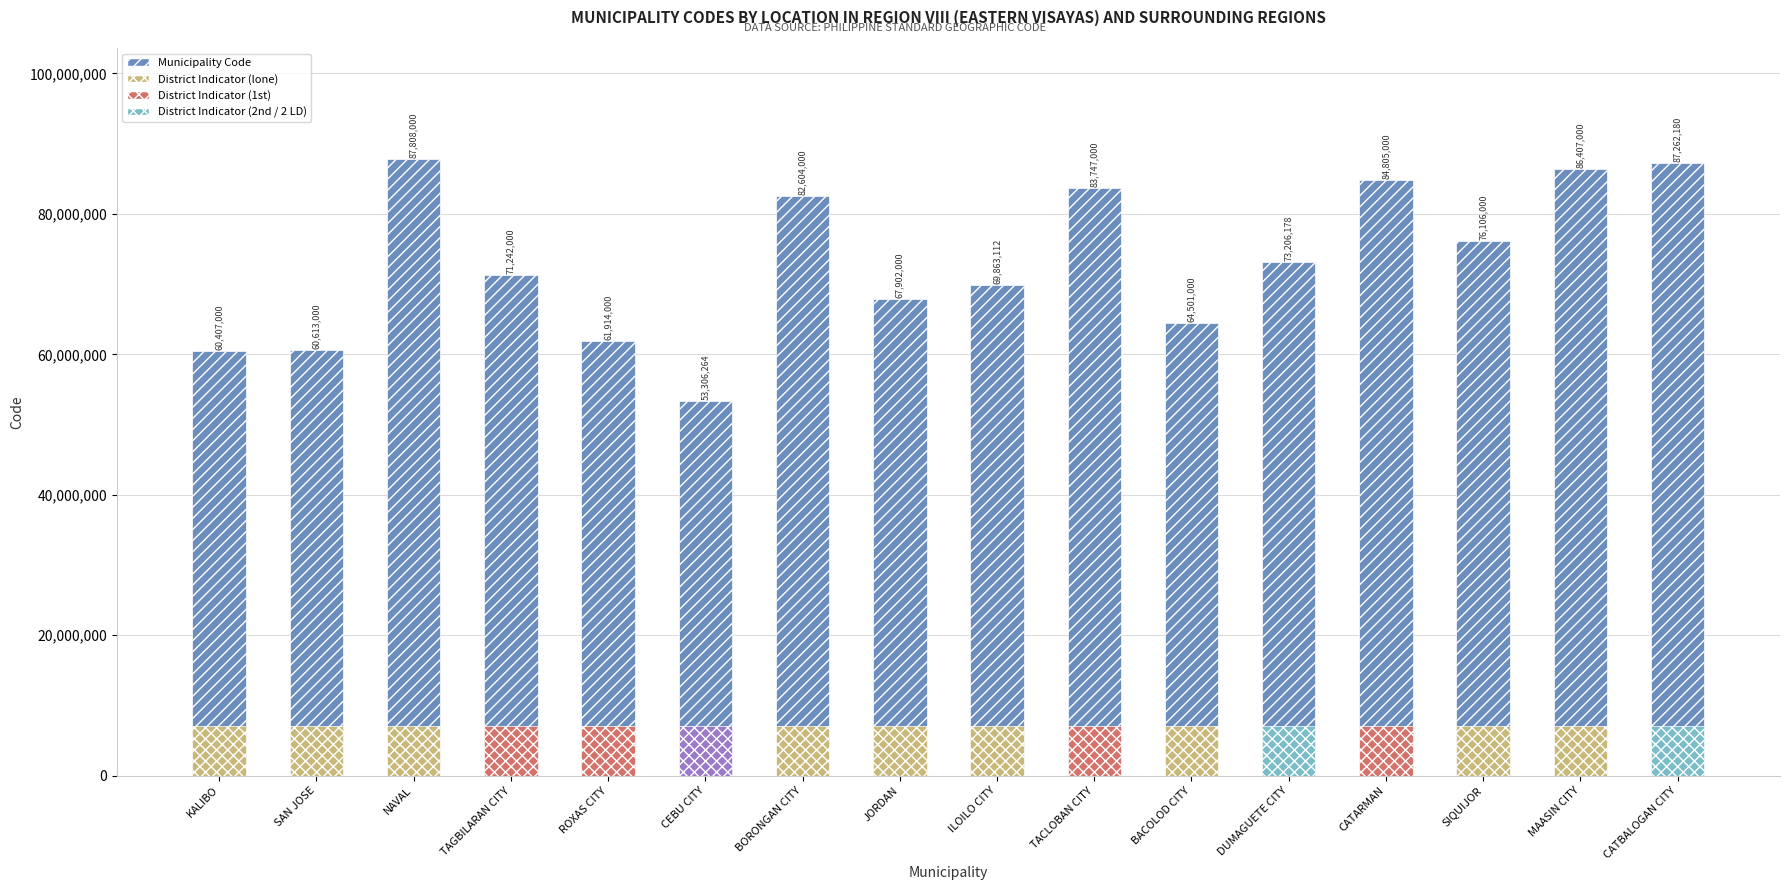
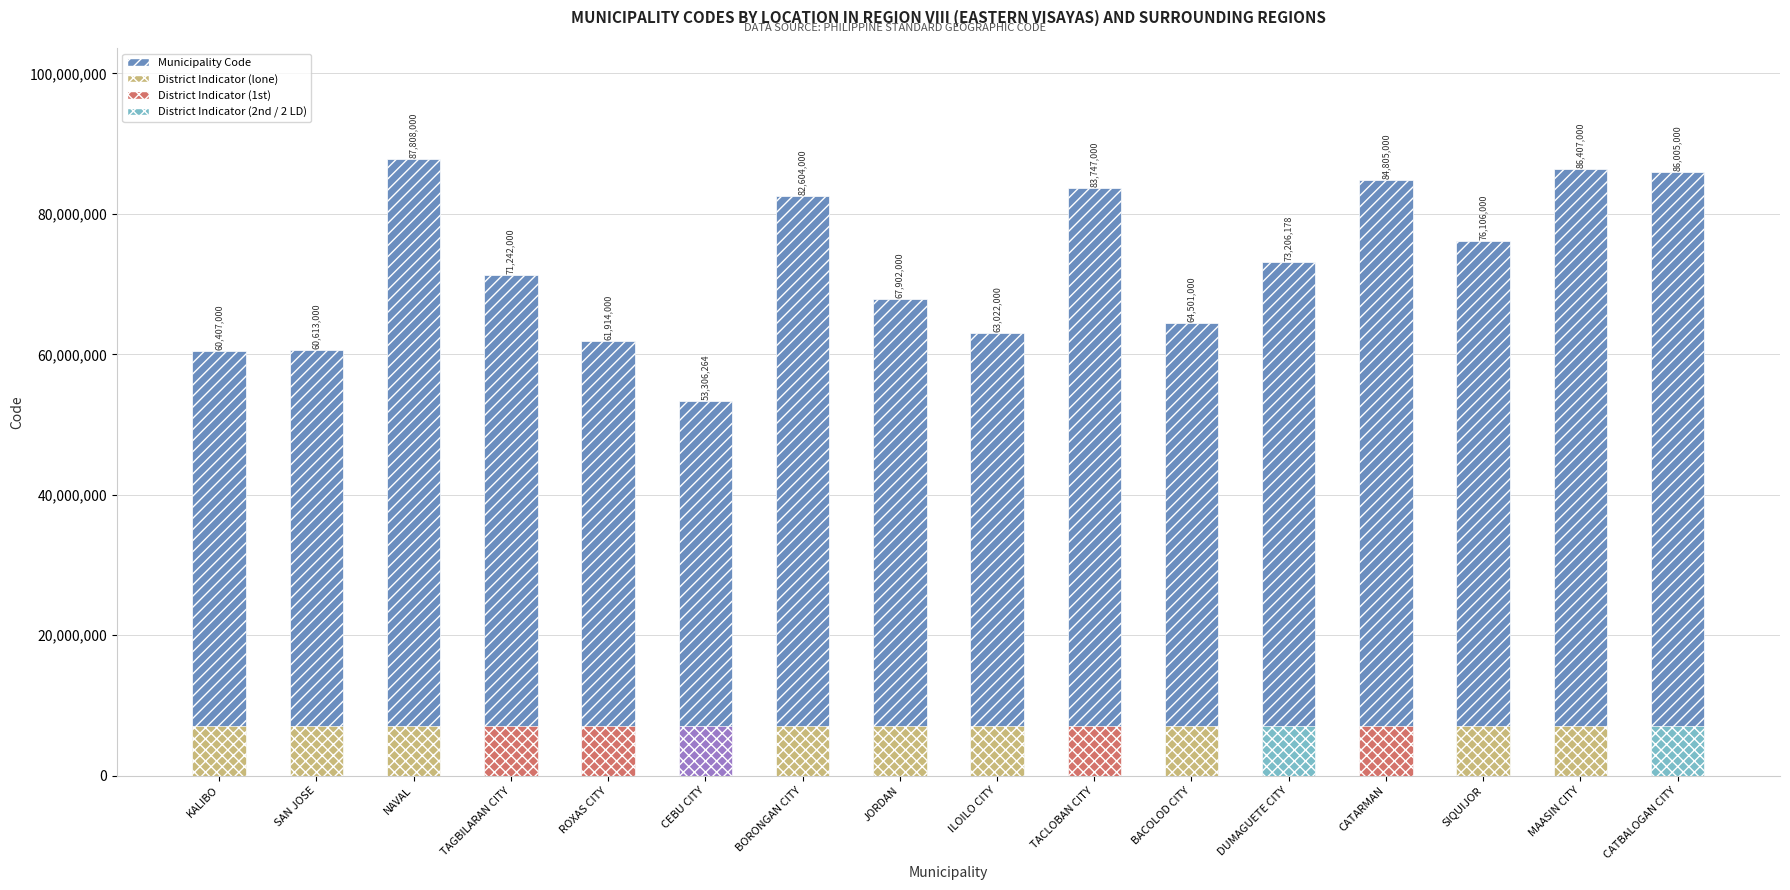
  {
    "Municipality Code": {
      "KALIBO": "60,407,000",
      "SAN JOSE": "60,613,000",
      "NAVAL": "87,808,000",
      "TAGBILARAN CITY": "71,242,000",
      "ROXAS CITY": "61,914,000",
      "CEBU CITY": "53,306,264",
      "BORONGAN CITY": "82,604,000",
      "JORDAN": "67,902,000",
-     "ILOILO CITY": "69,863,112",
+     "ILOILO CITY": "63,022,000",
      "TACLOBAN CITY": "83,747,000",
      "BACOLOD CITY": "64,501,000",
      "DUMAGUETE CITY": "73,206,178",
      "CATARMAN": "84,805,000",
      "SIQUIJOR": "76,106,000",
      "MAASIN CITY": "86,407,000",
-     "CATBALOGAN CITY": "87,262,180"
+     "CATBALOGAN CITY": "86,005,000"
    }
  }
